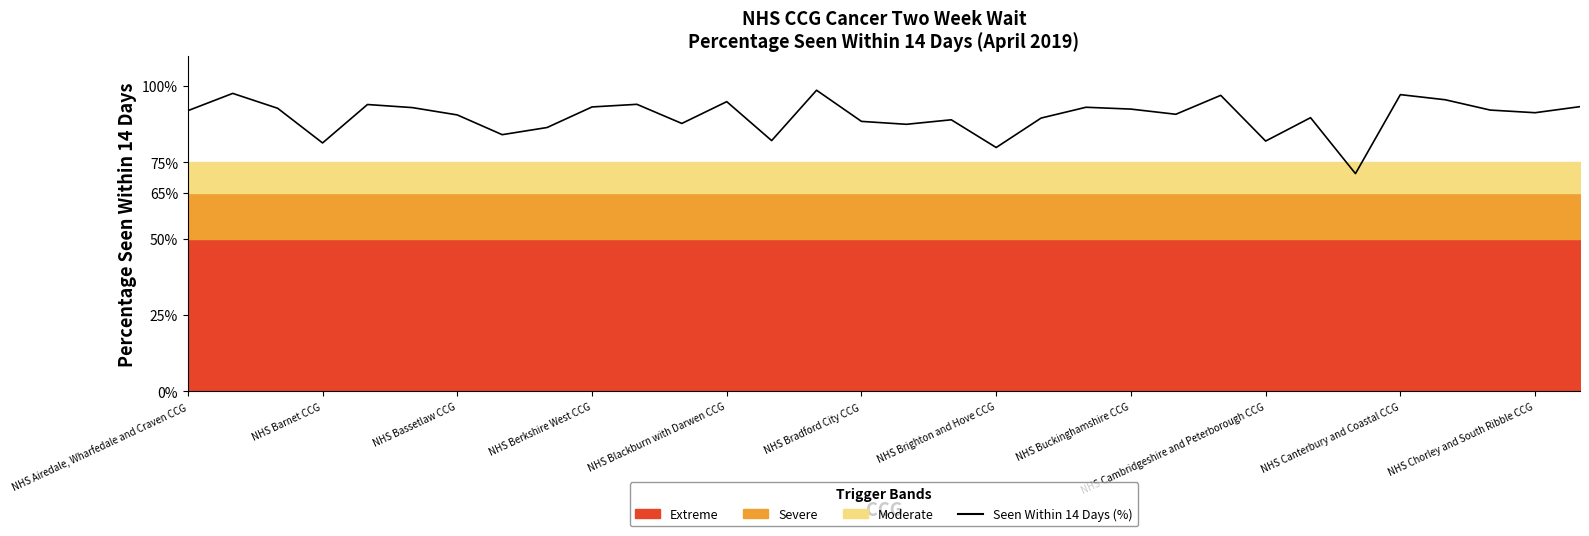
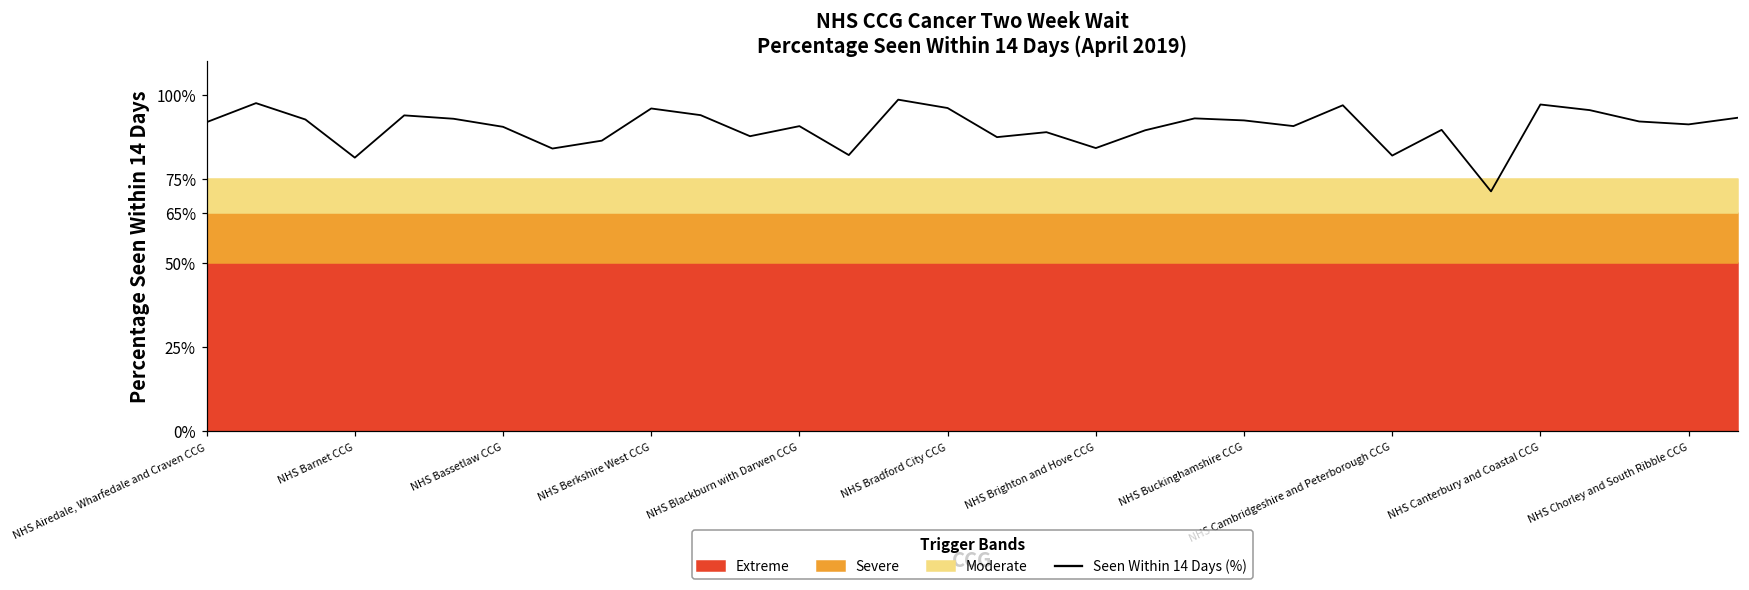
  {
    "Seen Within 14 Days (%)": {
      "NHS Airedale, Wharfedale and Craven CCG": "92%",
      "NHS Barnet CCG": "81%",
      "NHS Bassetlaw CCG": "91%",
-     "NHS Berkshire West CCG": "93%",
-     "NHS Blackburn with Darwen CCG": "95%",
-     "NHS Bradford City CCG": "88%",
-     "NHS Brighton and Hove CCG": "80%",
+     "NHS Berkshire West CCG": "96%",
+     "NHS Blackburn with Darwen CCG": "91%",
+     "NHS Bradford City CCG": "96%",
+     "NHS Brighton and Hove CCG": "84%",
      "NHS Buckinghamshire CCG": "92%",
      "NHS Cambridgeshire and Peterborough CCG": "82%",
      "NHS Canterbury and Coastal CCG": "97%",
      "NHS Chorley and South Ribble CCG": "91%"
    }
  }
